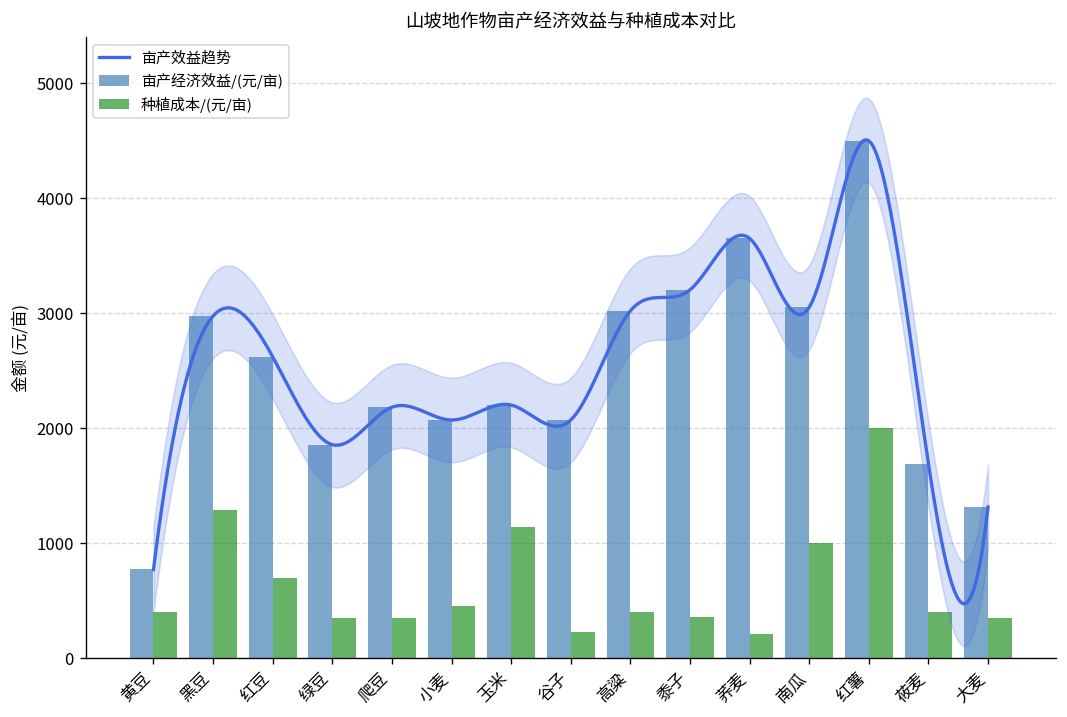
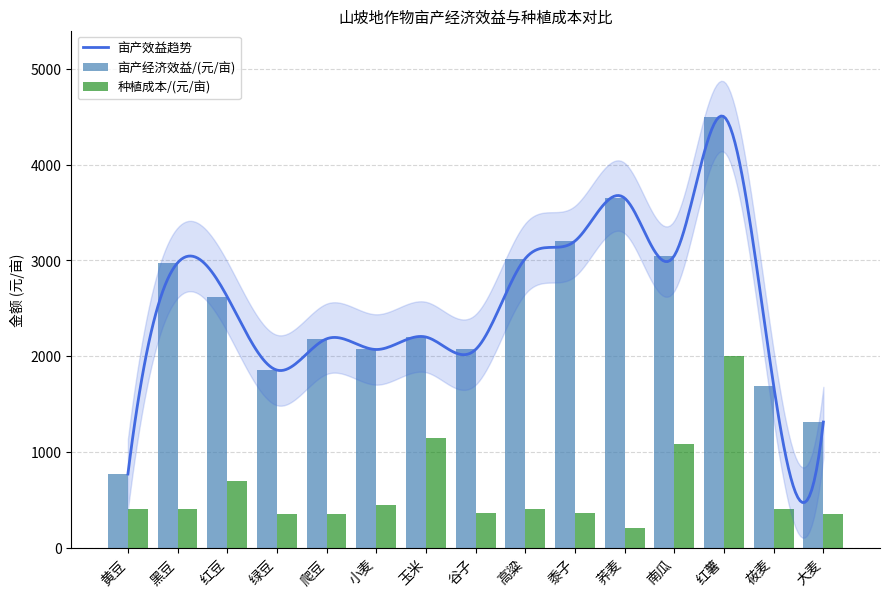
  {
    "种植成本/(元/亩)": {
      "黄豆": 400,
-     "黑豆": 1300,
+     "黑豆": 400,
      "红豆": 700,
      "绿豆": 400,
      "爬豆": 400,
      "小麦": 500,
      "玉米": 1100,
-     "谷子": 200,
+     "谷子": 400,
      "高粱": 400,
      "黍子": 400,
      "荞麦": 200,
-     "南瓜": 1000,
+     "南瓜": 1100,
      "红薯": 2000,
      "莜麦": 400,
      "大麦": 400
    }
  }
